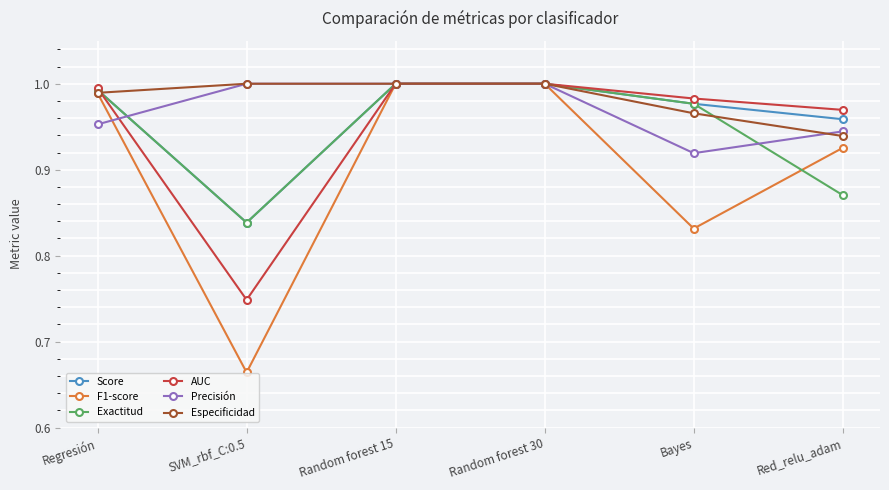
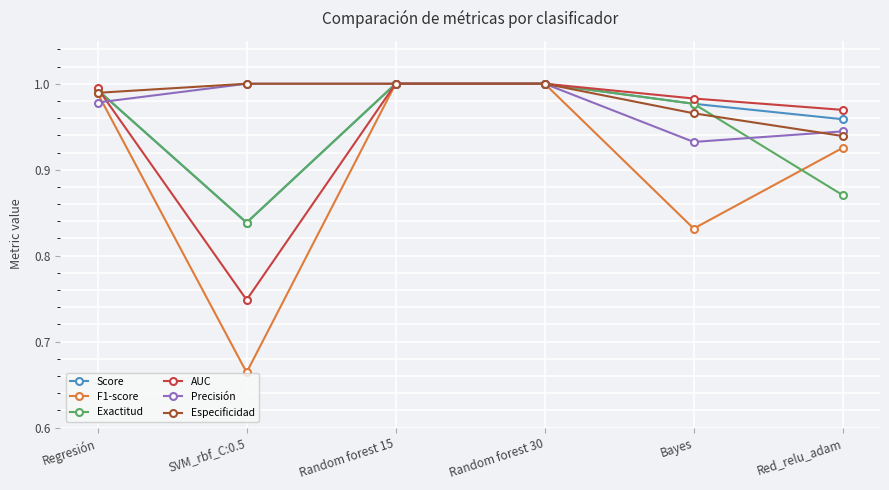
  {
    "Score": {
      "Red_relu_adam": 0.96
    },
    "F1-score": {
      "SVM_rbf_C:0.5": 0.66,
      "Bayes": 0.83,
      "Red_relu_adam": 0.93
    },
    "Exactitud": {
      "Red_relu_adam": 0.87
    },
    "Precisión": {
-     "Regresión": 0.95,
-     "Bayes": 0.92,
+     "Regresión": 0.98,
+     "Bayes": 0.93,
      "Red_relu_adam": 0.94
    }
  }
